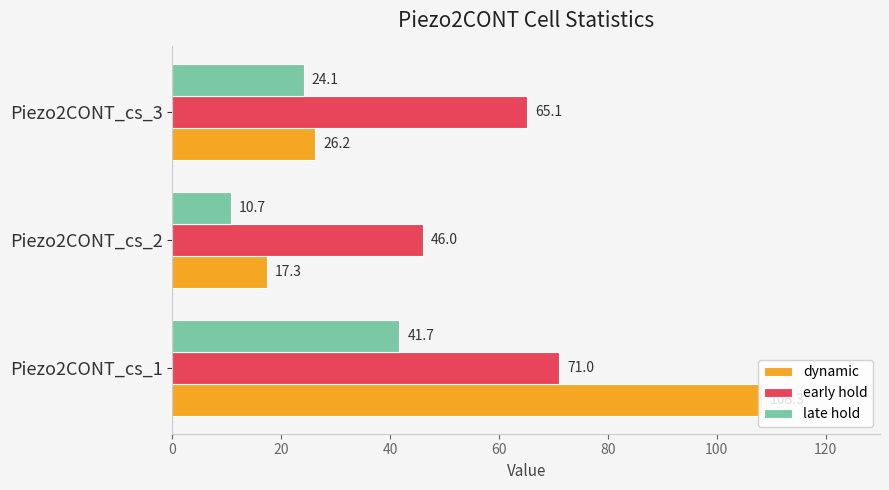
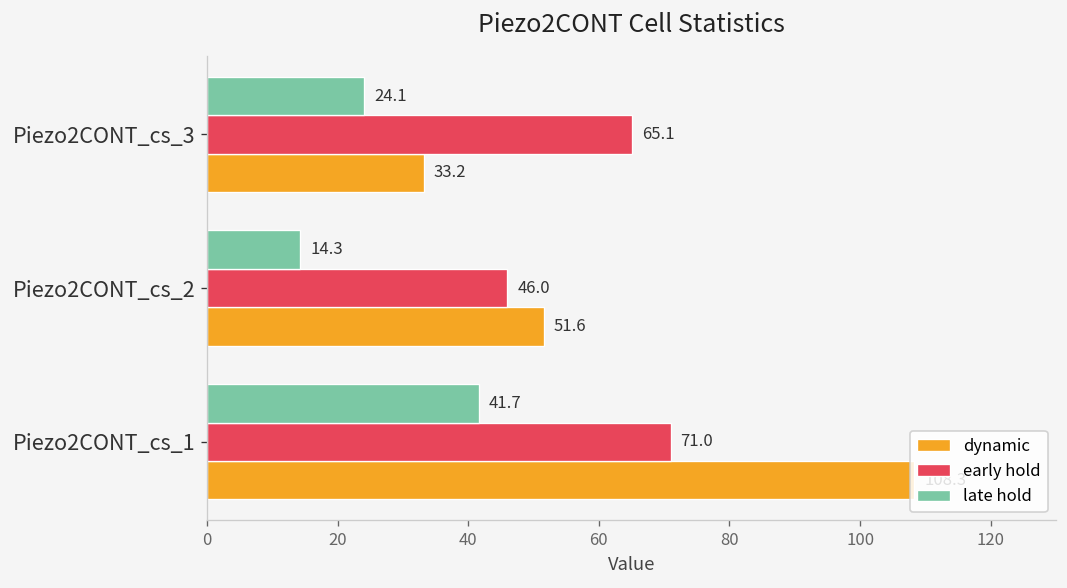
  {
    "dynamic": {
-     "Piezo2CONT_cs_3": 26.2,
-     "Piezo2CONT_cs_2": 17.3
+     "Piezo2CONT_cs_3": 33.2,
+     "Piezo2CONT_cs_2": 51.6
    },
    "early hold": {
      "Piezo2CONT_cs_3": 65.1,
      "Piezo2CONT_cs_2": 46.0,
      "Piezo2CONT_cs_1": 71.0
    },
    "late hold": {
      "Piezo2CONT_cs_3": 24.1,
-     "Piezo2CONT_cs_2": 10.7,
+     "Piezo2CONT_cs_2": 14.3,
      "Piezo2CONT_cs_1": 41.7
    }
  }
